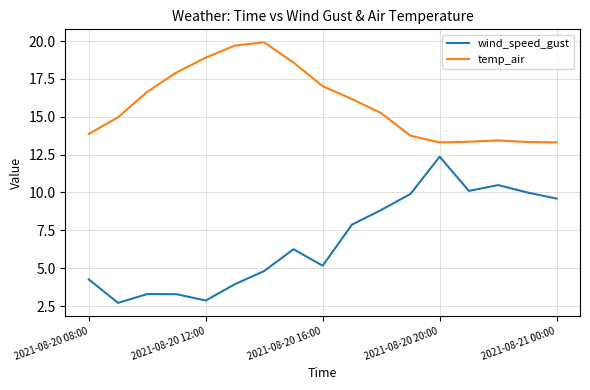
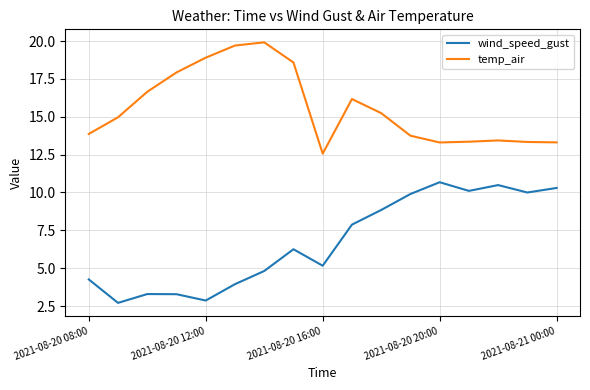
  {
    "wind_speed_gust": {
      "2021-08-20 08:00": 4.3,
      "2021-08-20 12:00": 2.9,
      "2021-08-20 16:00": 5.2,
-     "2021-08-20 20:00": 12.4,
-     "2021-08-21 00:00": 9.6
+     "2021-08-20 20:00": 10.7,
+     "2021-08-21 00:00": 10.3
    },
    "temp_air": {
      "2021-08-20 08:00": 13.9,
      "2021-08-20 12:00": 18.9,
-     "2021-08-20 16:00": 17.0,
+     "2021-08-20 16:00": 12.6,
      "2021-08-20 20:00": 13.3,
      "2021-08-21 00:00": 13.3
    }
  }
